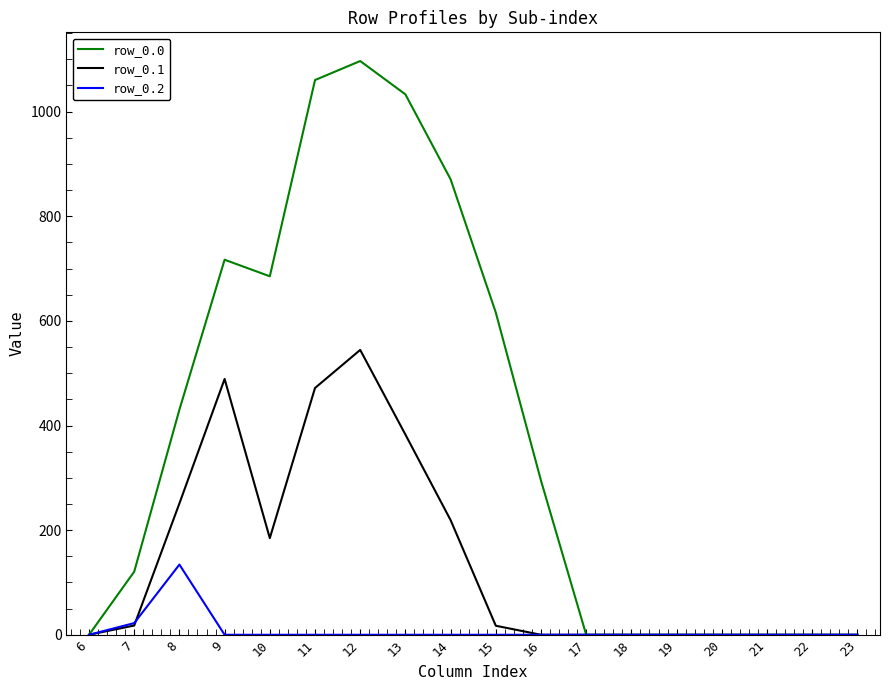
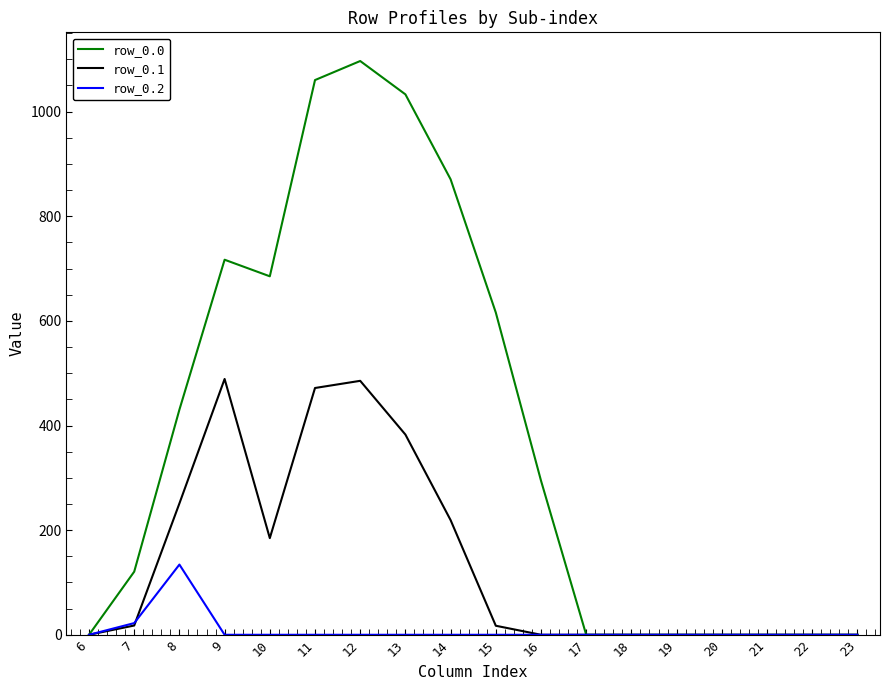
  {
    "row_0.0": {
      "7": 120,
      "8": 430,
      "9": 720,
      "10": 690,
      "11": 1060,
      "12": 1100,
      "13": 1030,
      "14": 870,
      "15": 620,
      "16": 290
    },
    "row_0.1": {
      "8": 250,
      "9": 490,
      "10": 180,
      "11": 470,
-     "12": 540,
+     "12": 490,
      "13": 380,
      "14": 220,
      "15": 20
    },
    "row_0.2": {
      "8": 130,
      "9": 0,
      "10": 0,
      "11": 0,
      "12": 0,
      "13": 0,
      "14": 0,
      "15": 0
    }
  }
